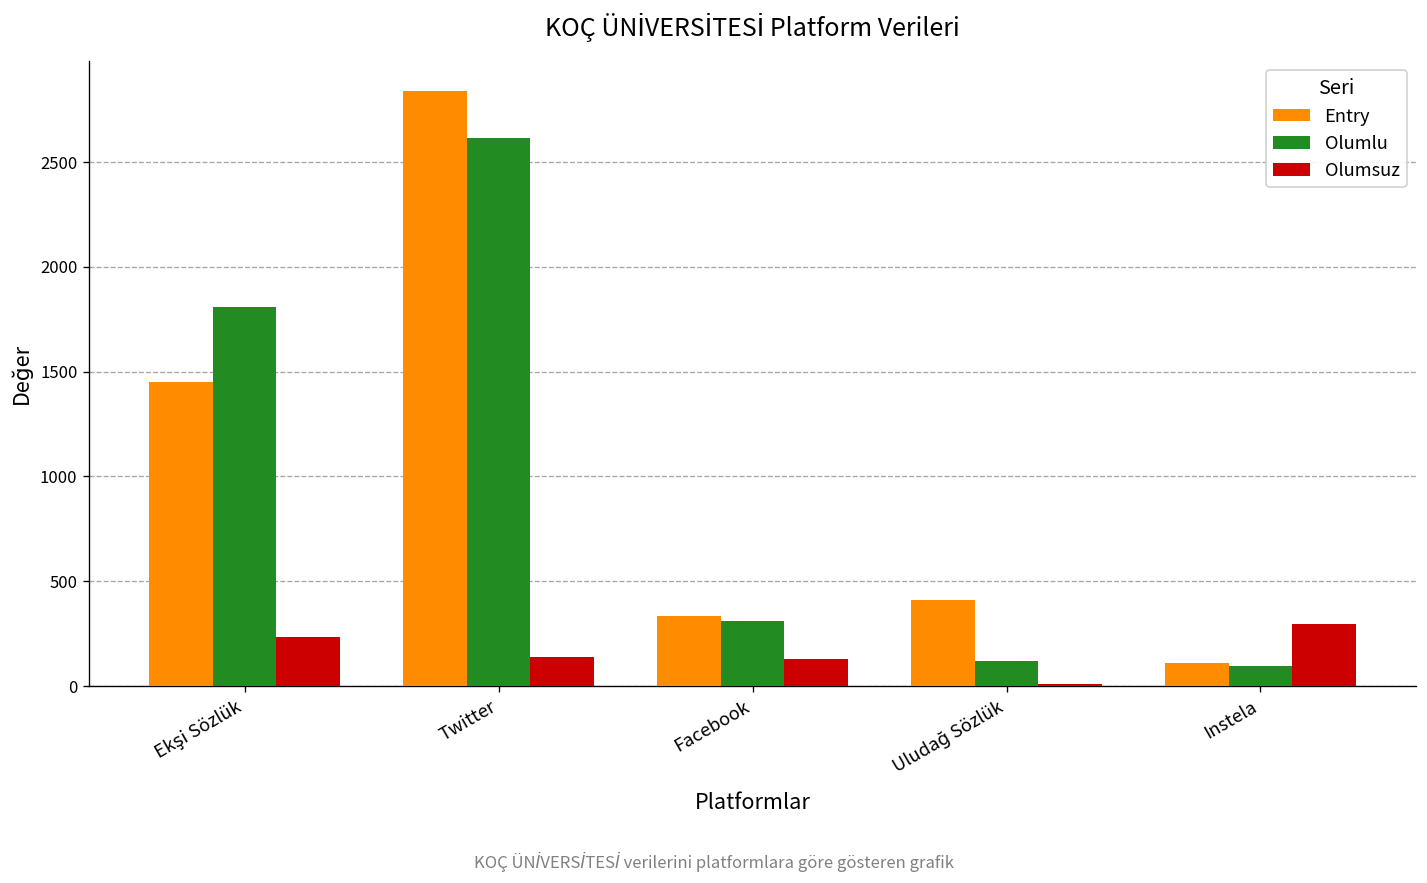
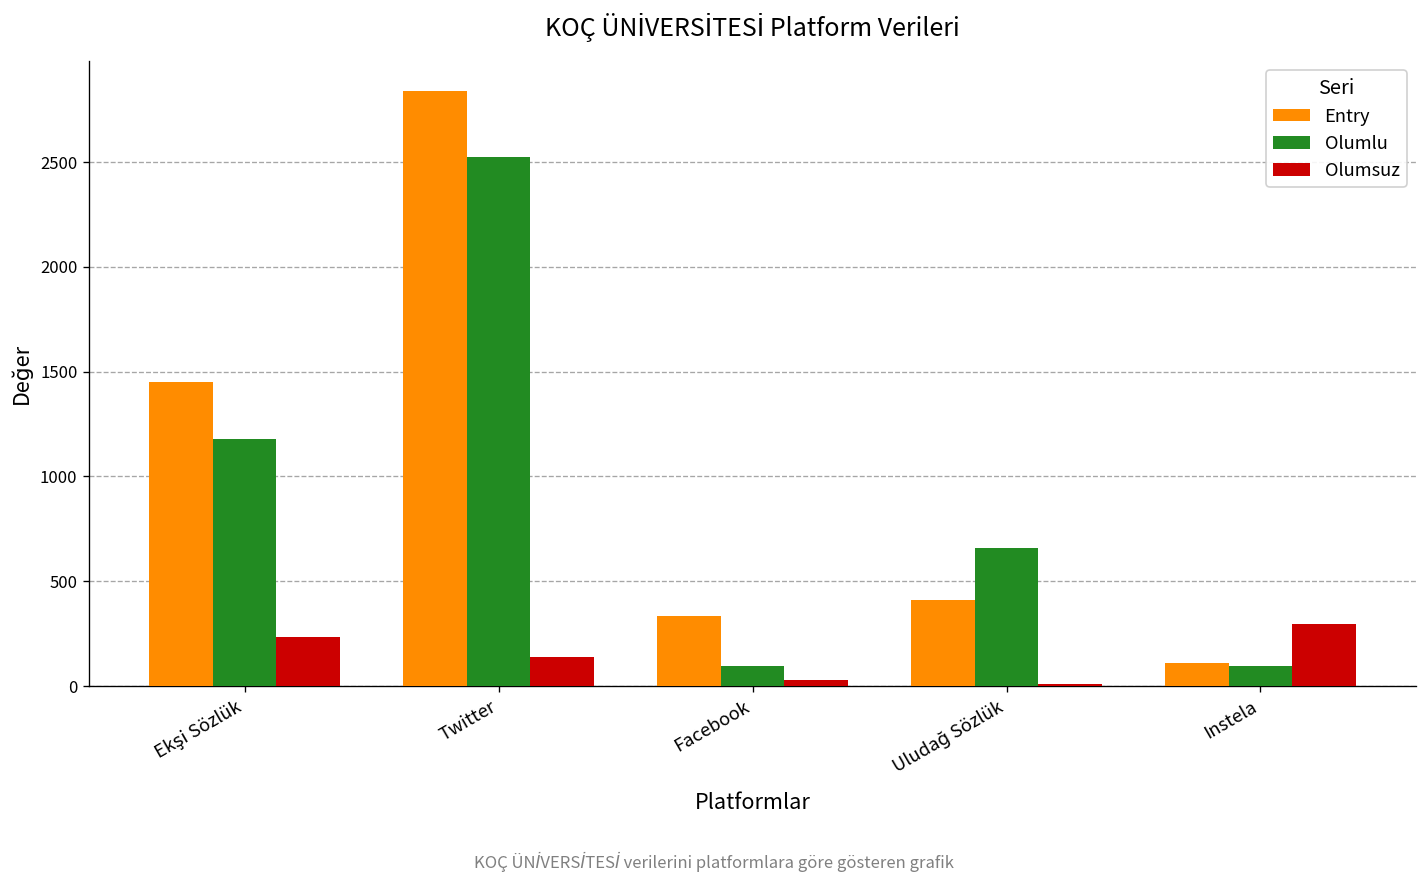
  {
    "Entry": {
      "Ekşi Sözlük": 1450,
      "Twitter": 2840,
      "Facebook": 340,
      "Uludağ Sözlük": 410,
      "Instela": 110
    },
    "Olumlu": {
-     "Ekşi Sözlük": 1810,
-     "Twitter": 2610,
-     "Facebook": 310,
-     "Uludağ Sözlük": 120,
+     "Ekşi Sözlük": 1180,
+     "Twitter": 2530,
+     "Facebook": 100,
+     "Uludağ Sözlük": 660,
      "Instela": 100
    },
    "Olumsuz": {
      "Ekşi Sözlük": 230,
      "Twitter": 140,
-     "Facebook": 130,
+     "Facebook": 30,
      "Instela": 300
    }
  }
